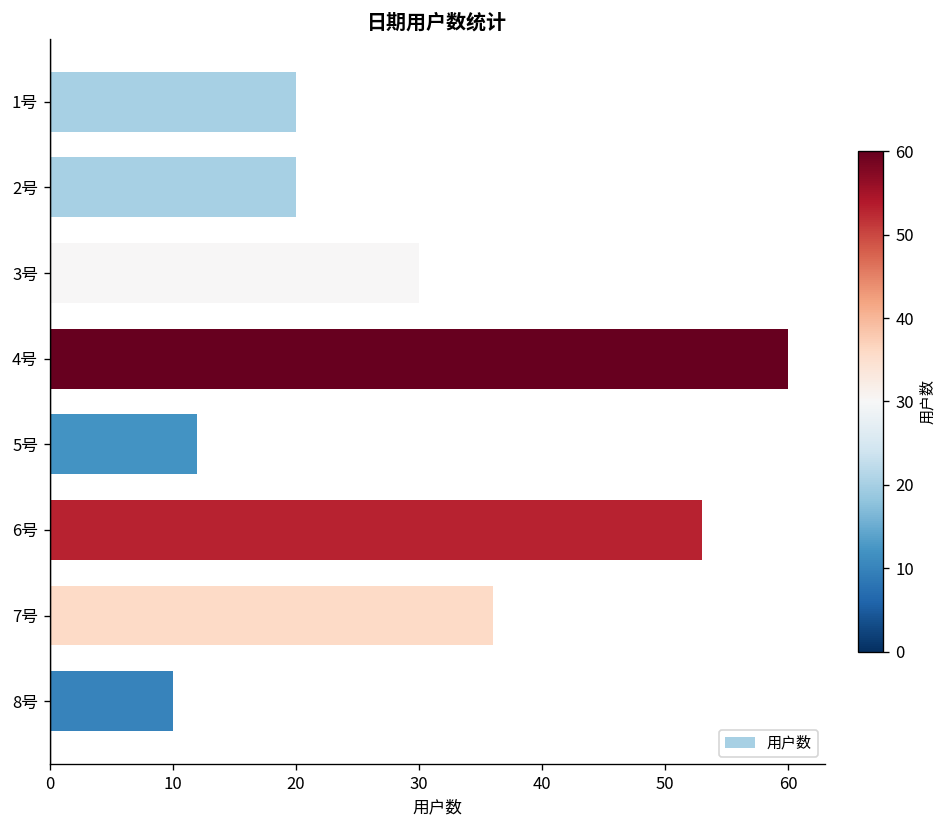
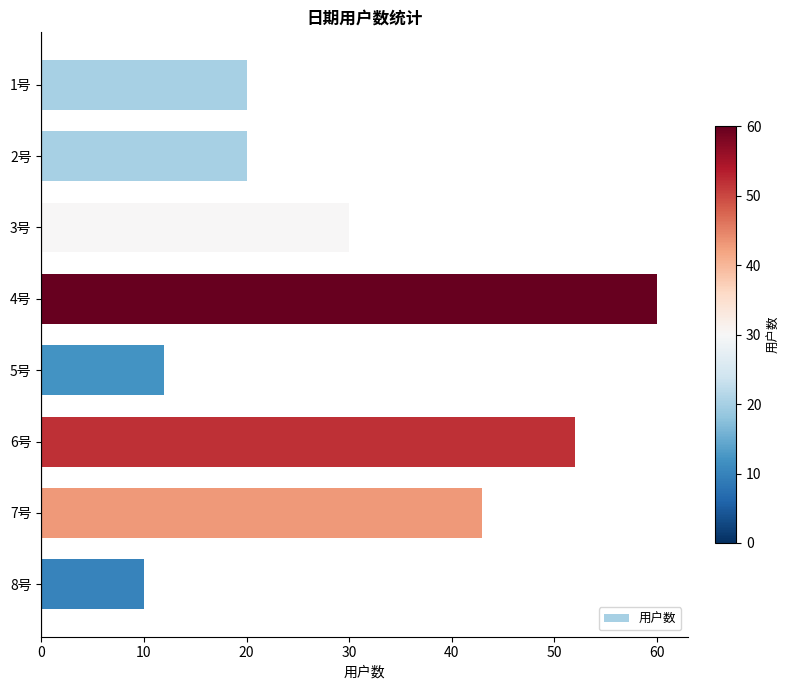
  {
    "1号": 20,
    "2号": 20,
    "3号": 30,
    "4号": 60,
    "5号": 12,
-   "6号": 53,
-   "7号": 36,
+   "6号": 52,
+   "7号": 43,
    "8号": 10
  }
